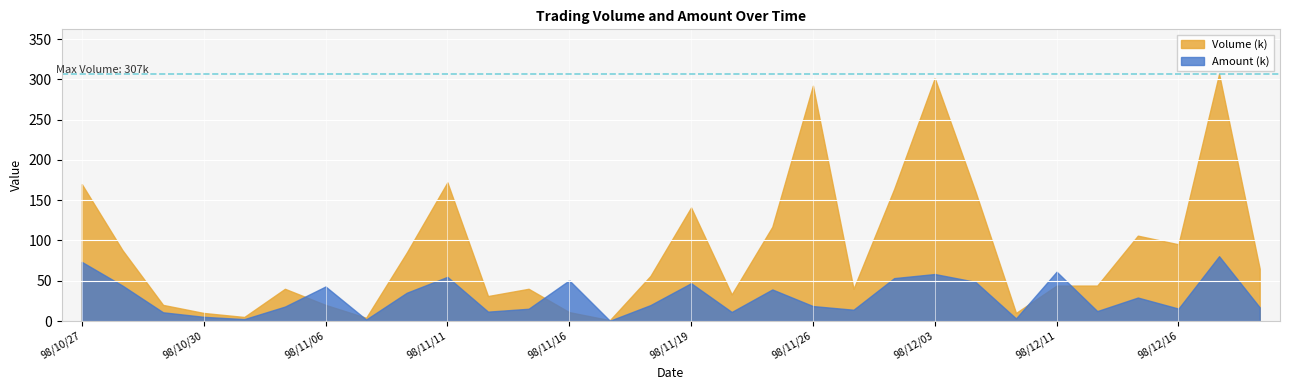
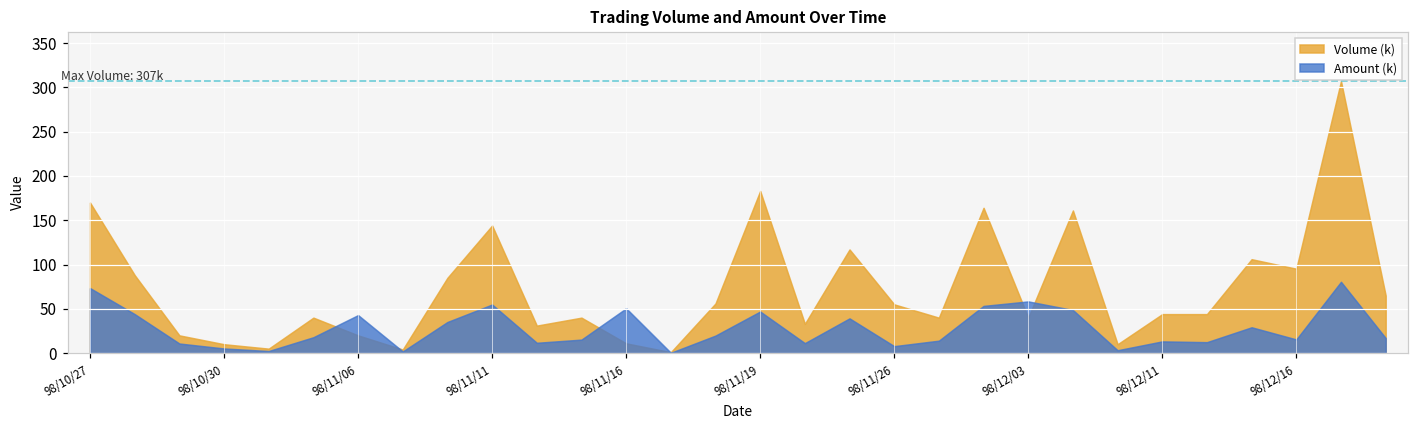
  {
    "Volume (k)": {
      "98/10/27": 170,
      "98/10/30": 10,
      "98/11/06": 20,
-     "98/11/11": 170,
+     "98/11/11": 140,
      "98/11/16": 10,
-     "98/11/19": 140,
-     "98/11/26": 290,
-     "98/12/03": 300,
+     "98/11/19": 180,
+     "98/11/26": 60,
+     "98/12/03": 40,
      "98/12/11": 40,
      "98/12/16": 100
    },
    "Amount (k)": {
      "98/10/27": 70,
      "98/10/30": 10,
      "98/11/06": 40,
      "98/11/11": 50,
      "98/11/16": 50,
      "98/11/19": 50,
-     "98/11/26": 20,
+     "98/11/26": 10,
      "98/12/03": 60,
-     "98/12/11": 60,
+     "98/12/11": 10,
      "98/12/16": 20
    }
  }
